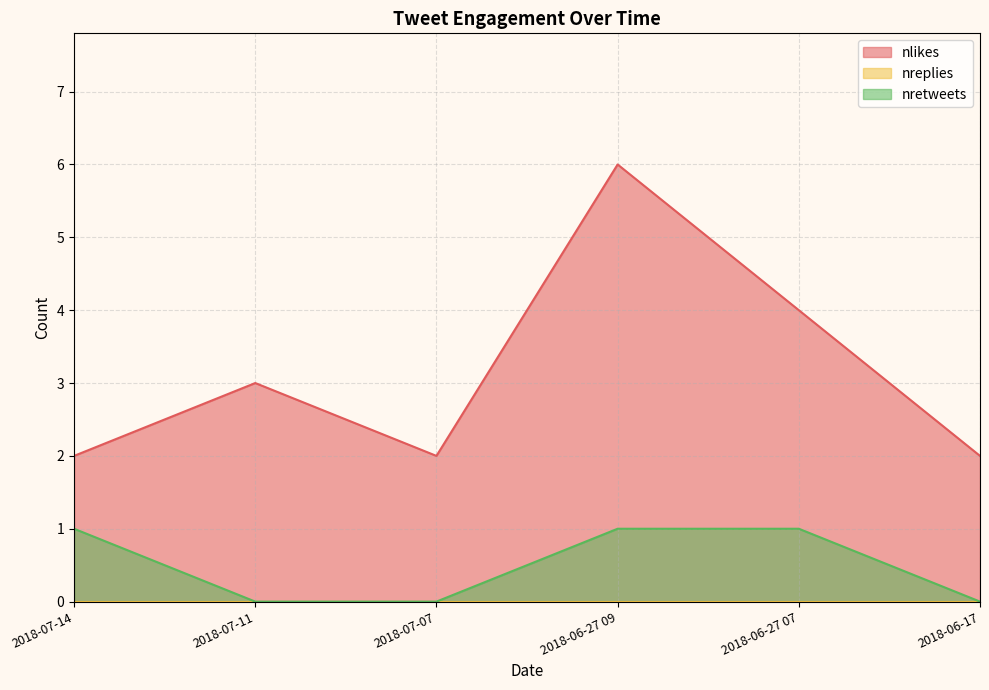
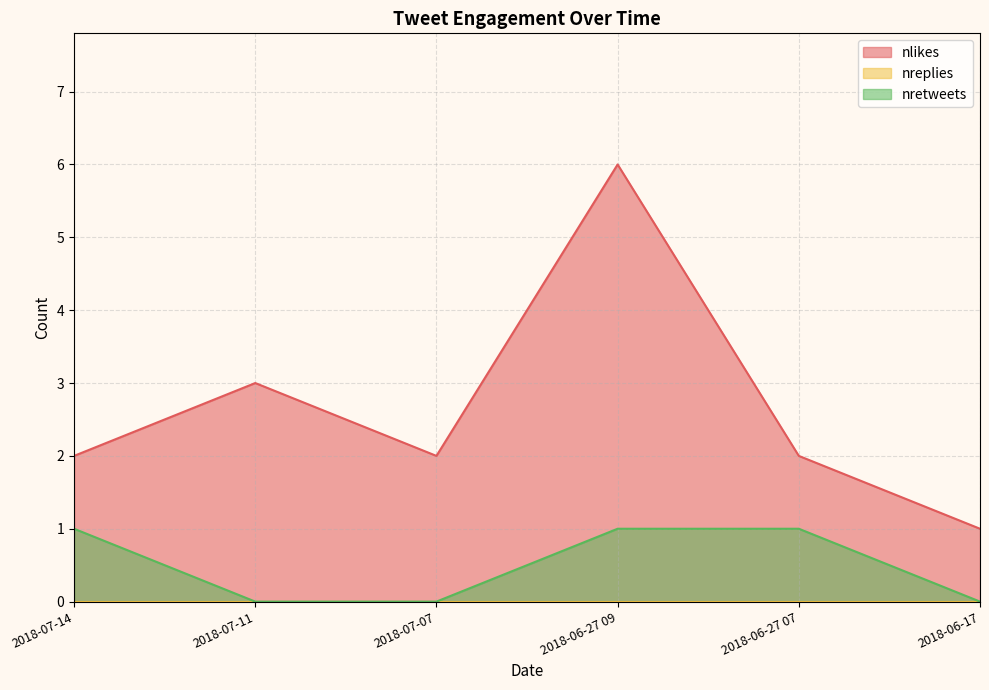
  {
    "nlikes": {
      "2018-07-14": 2,
      "2018-07-11": 3,
      "2018-07-07": 2,
      "2018-06-27 09": 6,
-     "2018-06-27 07": 4,
-     "2018-06-17": 2
+     "2018-06-27 07": 2,
+     "2018-06-17": 1
    },
    "nreplies": {
      "2018-07-14": 0,
      "2018-06-27 09": 0,
      "2018-06-27 07": 0
    },
    "nretweets": {
      "2018-07-14": 1,
      "2018-06-27 09": 1,
      "2018-06-27 07": 1
    }
  }
